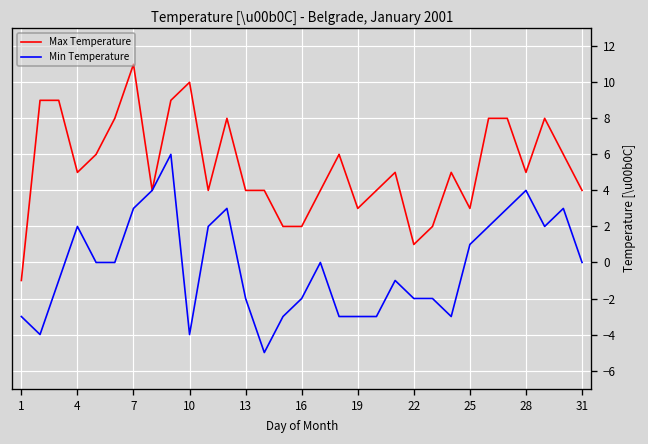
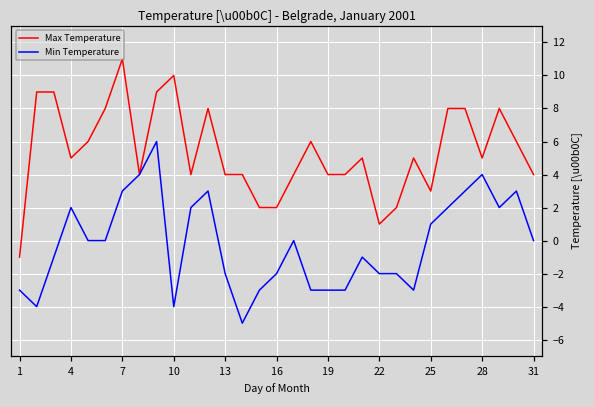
  {
    "Max Temperature": {
      "1": -1,
      "4": 5,
      "10": 10,
      "13": 4,
      "16": 2,
-     "19": 3,
+     "19": 4,
      "22": 1,
      "25": 3,
      "28": 5,
      "31": 4
    },
    "Min Temperature": {
      "1": -3,
      "4": 2,
      "7": 3,
      "10": -4,
      "13": -2,
      "16": -2,
      "19": -3,
      "22": -2,
      "25": 1,
      "28": 4,
      "31": 0
    }
  }
